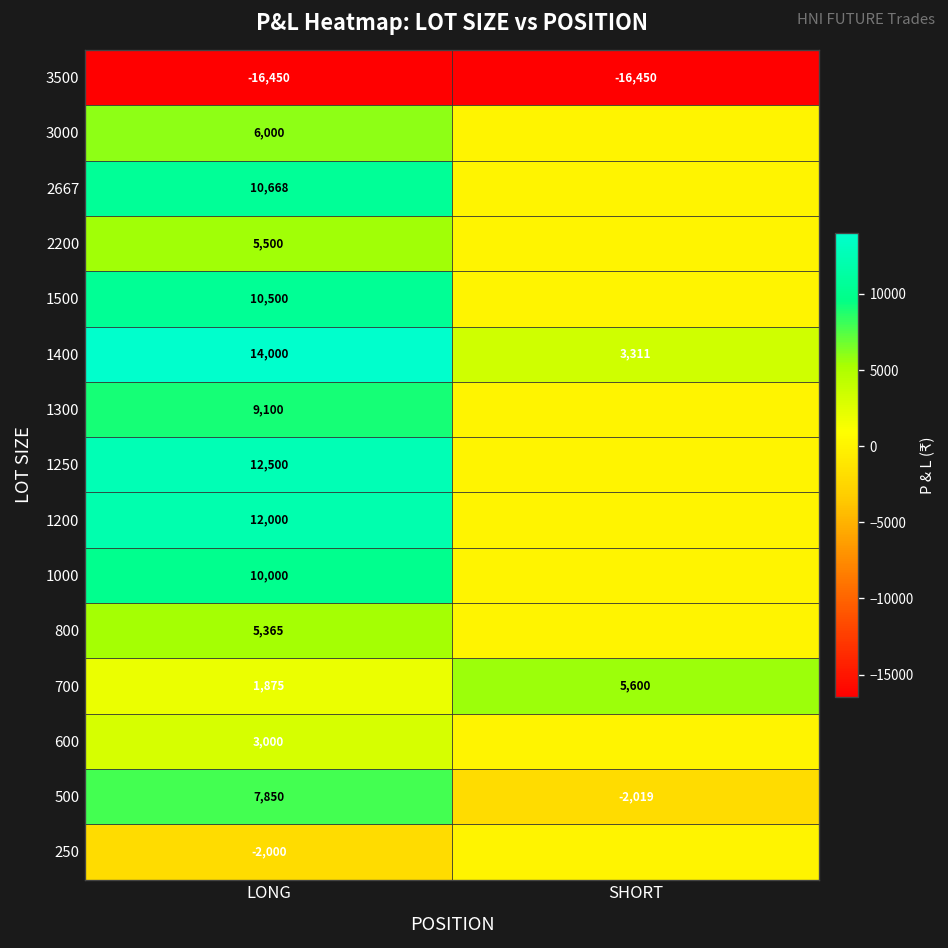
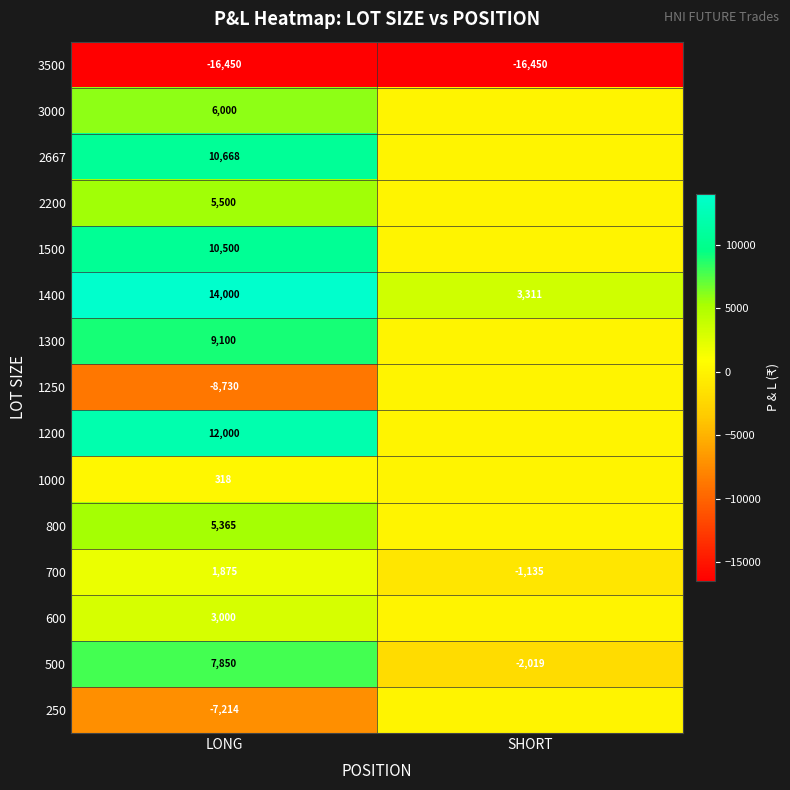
  {
    "3500": {
      "LONG": "-16,450",
      "SHORT": "-16,450"
    },
    "3000": {
      "LONG": "6,000"
    },
    "2667": {
      "LONG": "10,668"
    },
    "2200": {
      "LONG": "5,500"
    },
    "1500": {
      "LONG": "10,500"
    },
    "1400": {
      "LONG": "14,000",
      "SHORT": "3,311"
    },
    "1300": {
      "LONG": "9,100"
    },
    "1250": {
-     "LONG": "12,500"
+     "LONG": "-8,730"
    },
    "1200": {
      "LONG": "12,000"
    },
    "1000": {
-     "LONG": "10,000"
+     "LONG": "318"
    },
    "800": {
      "LONG": "5,365"
    },
    "700": {
      "LONG": "1,875",
-     "SHORT": "5,600"
+     "SHORT": "-1,135"
    },
    "600": {
      "LONG": "3,000"
    },
    "500": {
      "LONG": "7,850",
      "SHORT": "-2,019"
    },
    "250": {
-     "LONG": "-2,000"
+     "LONG": "-7,214"
    }
  }
